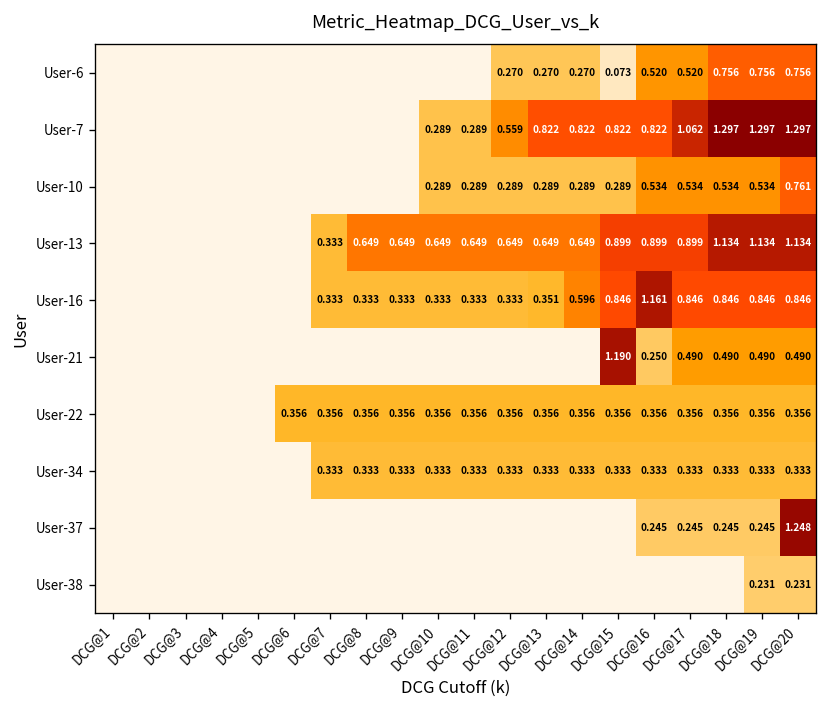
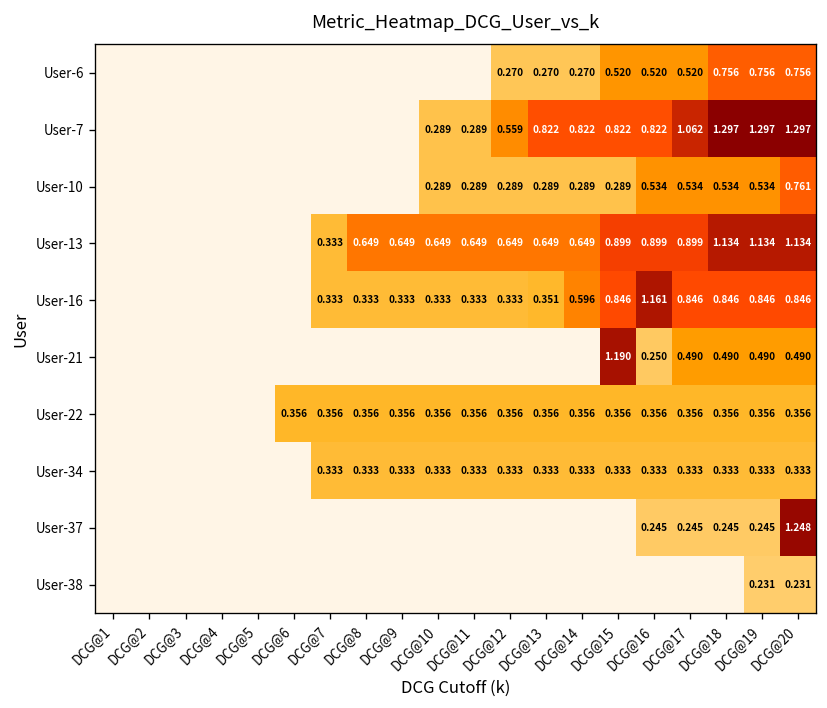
  {
    "User-6": {
      "DCG@12": 0.270,
      "DCG@13": 0.270,
      "DCG@14": 0.270,
-     "DCG@15": 0.073,
+     "DCG@15": 0.520,
      "DCG@16": 0.520,
      "DCG@17": 0.520,
      "DCG@18": 0.756,
      "DCG@19": 0.756,
      "DCG@20": 0.756
    },
    "User-7": {
      "DCG@10": 0.289,
      "DCG@11": 0.289,
      "DCG@12": 0.559,
      "DCG@13": 0.822,
      "DCG@14": 0.822,
      "DCG@15": 0.822,
      "DCG@16": 0.822,
      "DCG@17": 1.062,
      "DCG@18": 1.297,
      "DCG@19": 1.297,
      "DCG@20": 1.297
    },
    "User-10": {
      "DCG@10": 0.289,
      "DCG@11": 0.289,
      "DCG@12": 0.289,
      "DCG@13": 0.289,
      "DCG@14": 0.289,
      "DCG@15": 0.289,
      "DCG@16": 0.534,
      "DCG@17": 0.534,
      "DCG@18": 0.534,
      "DCG@19": 0.534,
      "DCG@20": 0.761
    },
    "User-13": {
      "DCG@7": 0.333,
      "DCG@8": 0.649,
      "DCG@9": 0.649,
      "DCG@10": 0.649,
      "DCG@11": 0.649,
      "DCG@12": 0.649,
      "DCG@13": 0.649,
      "DCG@14": 0.649,
      "DCG@15": 0.899,
      "DCG@16": 0.899,
      "DCG@17": 0.899,
      "DCG@18": 1.134,
      "DCG@19": 1.134,
      "DCG@20": 1.134
    },
    "User-16": {
      "DCG@7": 0.333,
      "DCG@8": 0.333,
      "DCG@9": 0.333,
      "DCG@10": 0.333,
      "DCG@11": 0.333,
      "DCG@12": 0.333,
      "DCG@13": 0.351,
      "DCG@14": 0.596,
      "DCG@15": 0.846,
      "DCG@16": 1.161,
      "DCG@17": 0.846,
      "DCG@18": 0.846,
      "DCG@19": 0.846,
      "DCG@20": 0.846
    },
    "User-21": {
      "DCG@15": 1.190,
      "DCG@16": 0.250,
      "DCG@17": 0.490,
      "DCG@18": 0.490,
      "DCG@19": 0.490,
      "DCG@20": 0.490
    },
    "User-22": {
      "DCG@6": 0.356,
      "DCG@7": 0.356,
      "DCG@8": 0.356,
      "DCG@9": 0.356,
      "DCG@10": 0.356,
      "DCG@11": 0.356,
      "DCG@12": 0.356,
      "DCG@13": 0.356,
      "DCG@14": 0.356,
      "DCG@15": 0.356,
      "DCG@16": 0.356,
      "DCG@17": 0.356,
      "DCG@18": 0.356,
      "DCG@19": 0.356,
      "DCG@20": 0.356
    },
    "User-34": {
      "DCG@7": 0.333,
      "DCG@8": 0.333,
      "DCG@9": 0.333,
      "DCG@10": 0.333,
      "DCG@11": 0.333,
      "DCG@12": 0.333,
      "DCG@13": 0.333,
      "DCG@14": 0.333,
      "DCG@15": 0.333,
      "DCG@16": 0.333,
      "DCG@17": 0.333,
      "DCG@18": 0.333,
      "DCG@19": 0.333,
      "DCG@20": 0.333
    },
    "User-37": {
      "DCG@16": 0.245,
      "DCG@17": 0.245,
      "DCG@18": 0.245,
      "DCG@19": 0.245,
      "DCG@20": 1.248
    },
    "User-38": {
      "DCG@19": 0.231,
      "DCG@20": 0.231
    }
  }
